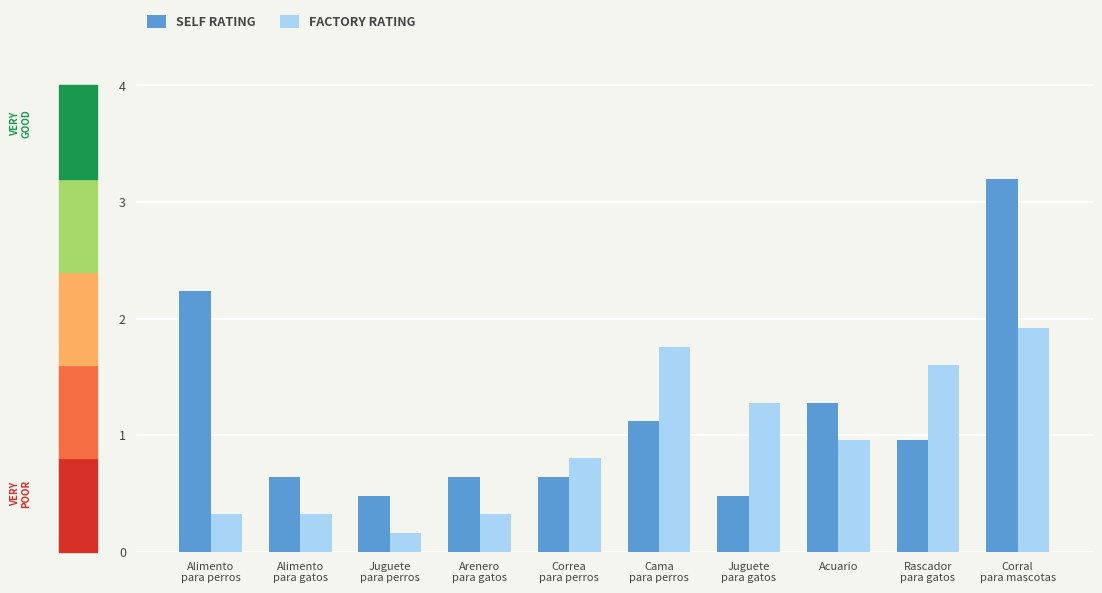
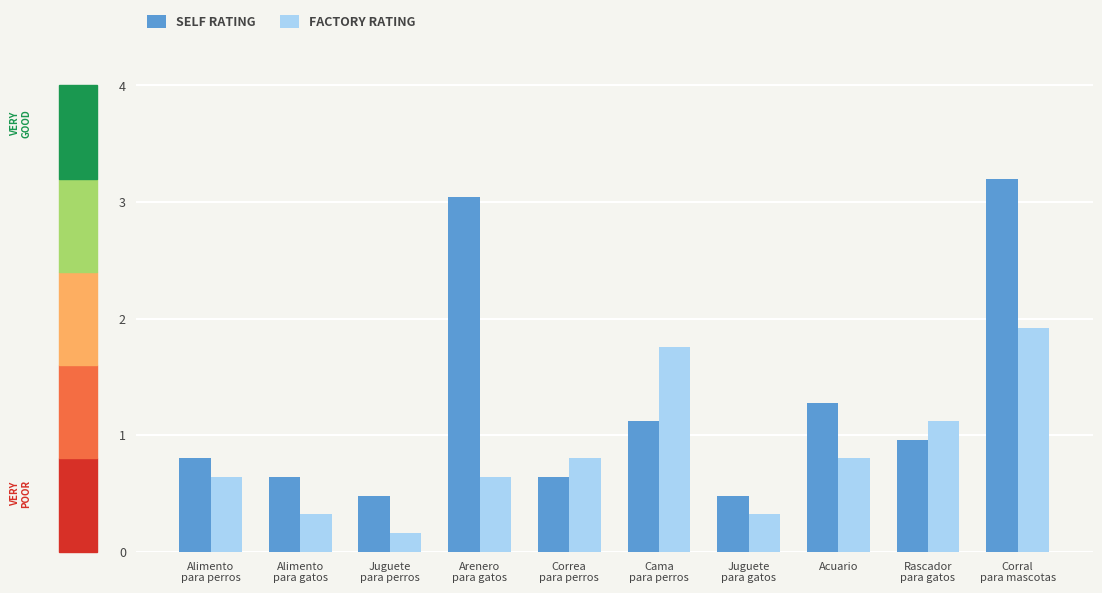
  {
    "SELF RATING": {
-     "Alimento para perros": 2.24,
+     "Alimento para perros": 0.80,
      "Alimento para gatos": 0.64,
      "Juguete para perros": 0.48,
-     "Arenero para gatos": 0.64,
+     "Arenero para gatos": 3.04,
      "Correa para perros": 0.64,
      "Cama para perros": 1.12,
      "Juguete para gatos": 0.48,
      "Acuario": 1.28,
      "Rascador para gatos": 0.96,
      "Corral para mascotas": 3.20
    },
    "FACTORY RATING": {
-     "Alimento para perros": 0.32,
+     "Alimento para perros": 0.64,
      "Alimento para gatos": 0.32,
      "Juguete para perros": 0.16,
-     "Arenero para gatos": 0.32,
+     "Arenero para gatos": 0.64,
      "Correa para perros": 0.80,
      "Cama para perros": 1.76,
-     "Juguete para gatos": 1.28,
-     "Acuario": 0.96,
-     "Rascador para gatos": 1.60,
+     "Juguete para gatos": 0.32,
+     "Acuario": 0.80,
+     "Rascador para gatos": 1.12,
      "Corral para mascotas": 1.92
    }
  }
